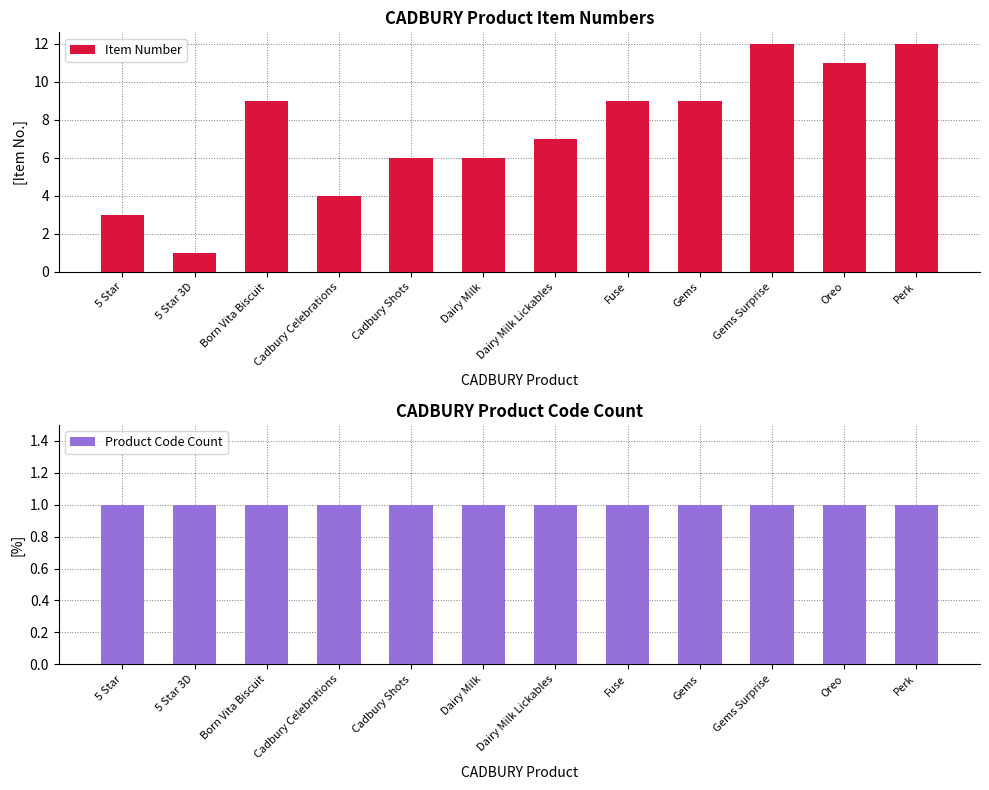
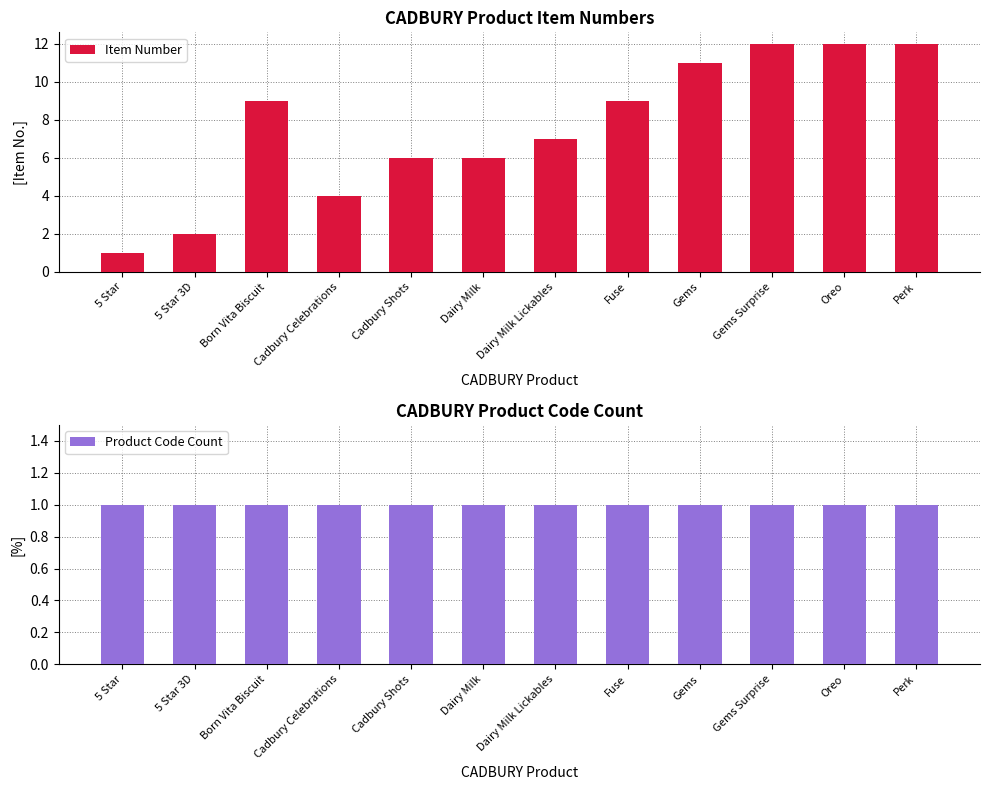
  {
    "CADBURY Product Item Numbers": {
-     "5 Star": 3,
-     "5 Star 3D": 1,
+     "5 Star": 1,
+     "5 Star 3D": 2,
      "Born Vita Biscuit": 9,
      "Cadbury Celebrations": 4,
      "Cadbury Shots": 6,
      "Dairy Milk": 6,
      "Dairy Milk Lickables": 7,
      "Fuse": 9,
-     "Gems": 9,
+     "Gems": 11,
      "Gems Surprise": 12,
-     "Oreo": 11,
+     "Oreo": 12,
      "Perk": 12
    },
    "CADBURY Product Code Count": {
      "5 Star": 1.00,
      "5 Star 3D": 1.00,
      "Born Vita Biscuit": 1.00,
      "Cadbury Celebrations": 1.00,
      "Cadbury Shots": 1.00,
      "Dairy Milk": 1.00,
      "Dairy Milk Lickables": 1.00,
      "Fuse": 1.00,
      "Gems": 1.00,
      "Gems Surprise": 1.00,
      "Oreo": 1.00,
      "Perk": 1.00
    }
  }
